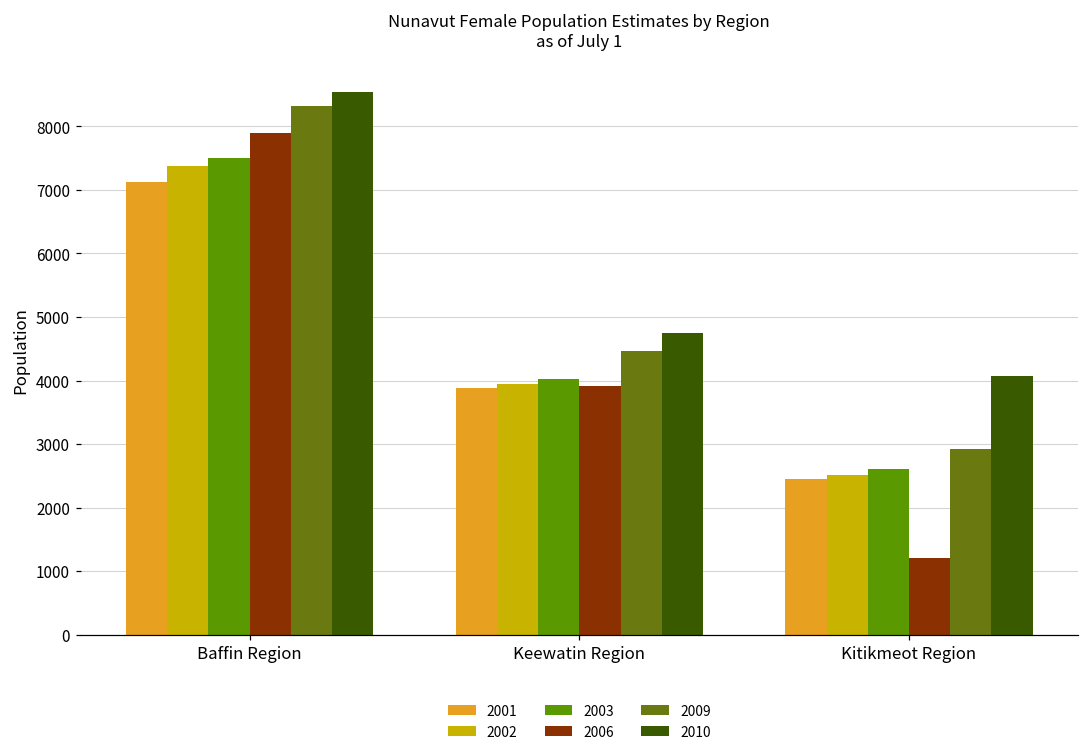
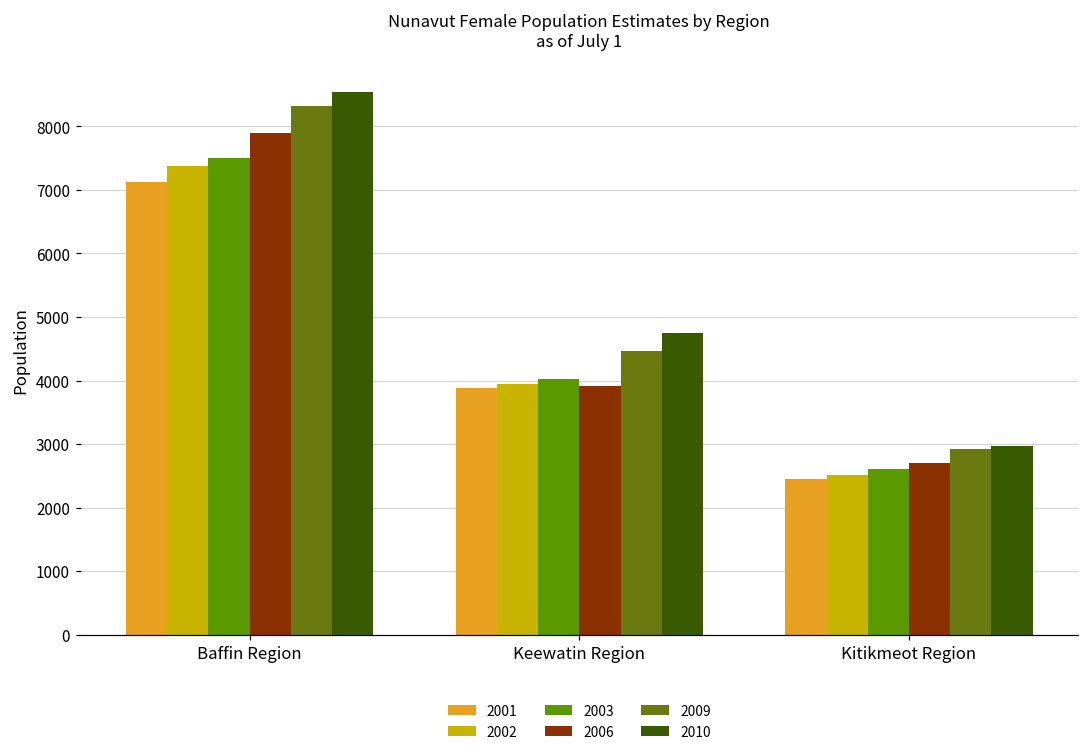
  {
    "2006": {
      "Baffin Region": 7900,
      "Keewatin Region": 3900,
-     "Kitikmeot Region": 1200
+     "Kitikmeot Region": 2700
    },
    "2010": {
      "Baffin Region": 8500,
      "Keewatin Region": 4800,
-     "Kitikmeot Region": 4100
+     "Kitikmeot Region": 3000
    }
  }
